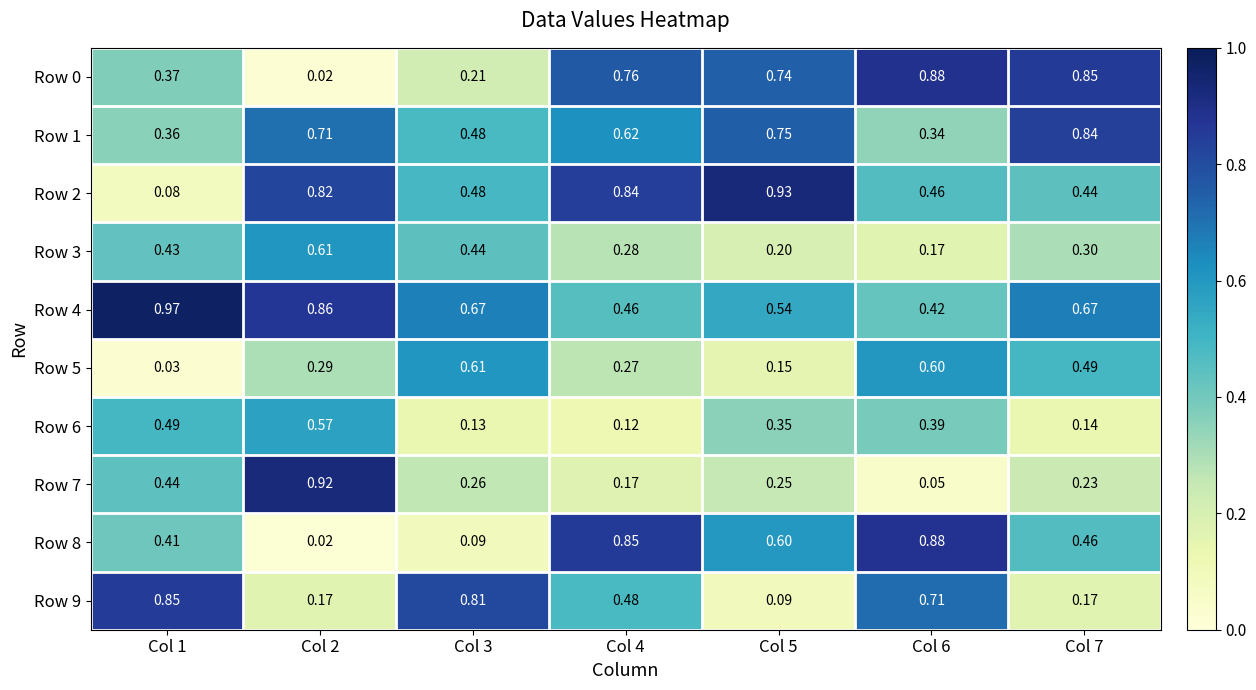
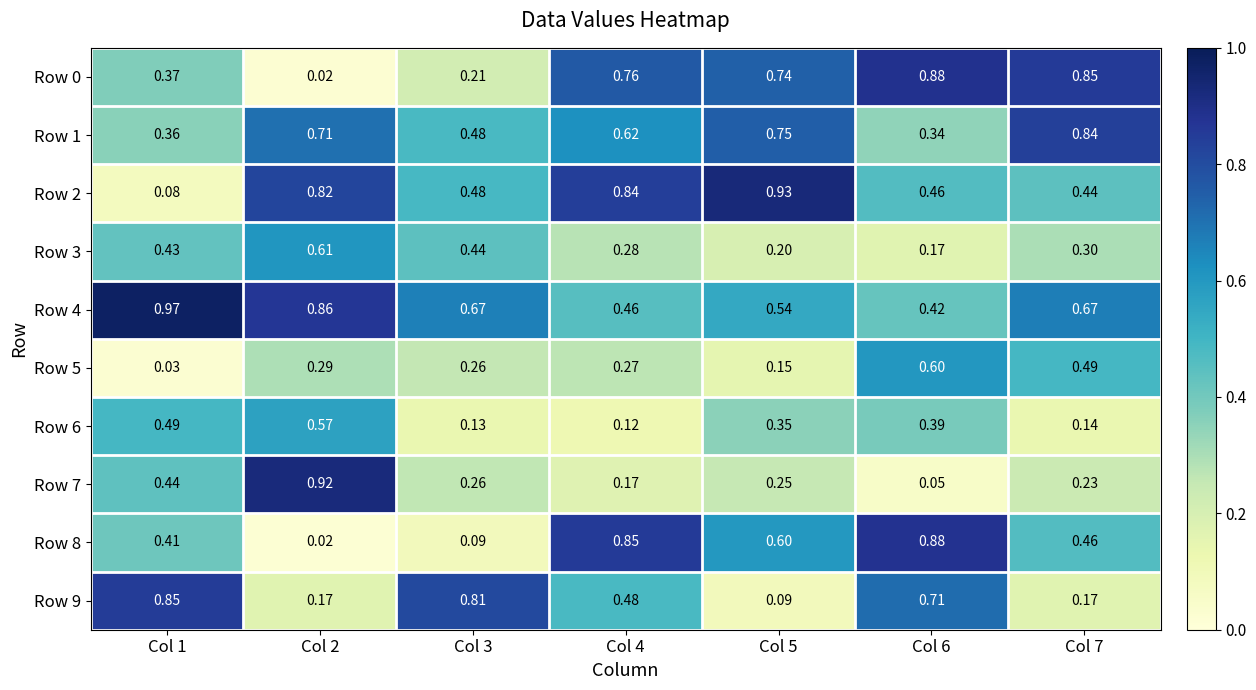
  {
    "Row 0": {
      "Col 1": 0.37,
      "Col 2": 0.02,
      "Col 3": 0.21,
      "Col 4": 0.76,
      "Col 5": 0.74,
      "Col 6": 0.88,
      "Col 7": 0.85
    },
    "Row 1": {
      "Col 1": 0.36,
      "Col 2": 0.71,
      "Col 3": 0.48,
      "Col 4": 0.62,
      "Col 5": 0.75,
      "Col 6": 0.34,
      "Col 7": 0.84
    },
    "Row 2": {
      "Col 1": 0.08,
      "Col 2": 0.82,
      "Col 3": 0.48,
      "Col 4": 0.84,
      "Col 5": 0.93,
      "Col 6": 0.46,
      "Col 7": 0.44
    },
    "Row 3": {
      "Col 1": 0.43,
      "Col 2": 0.61,
      "Col 3": 0.44,
      "Col 4": 0.28,
      "Col 5": 0.20,
      "Col 6": 0.17,
      "Col 7": 0.30
    },
    "Row 4": {
      "Col 1": 0.97,
      "Col 2": 0.86,
      "Col 3": 0.67,
      "Col 4": 0.46,
      "Col 5": 0.54,
      "Col 6": 0.42,
      "Col 7": 0.67
    },
    "Row 5": {
      "Col 1": 0.03,
      "Col 2": 0.29,
-     "Col 3": 0.61,
+     "Col 3": 0.26,
      "Col 4": 0.27,
      "Col 5": 0.15,
      "Col 6": 0.60,
      "Col 7": 0.49
    },
    "Row 6": {
      "Col 1": 0.49,
      "Col 2": 0.57,
      "Col 3": 0.13,
      "Col 4": 0.12,
      "Col 5": 0.35,
      "Col 6": 0.39,
      "Col 7": 0.14
    },
    "Row 7": {
      "Col 1": 0.44,
      "Col 2": 0.92,
      "Col 3": 0.26,
      "Col 4": 0.17,
      "Col 5": 0.25,
      "Col 6": 0.05,
      "Col 7": 0.23
    },
    "Row 8": {
      "Col 1": 0.41,
      "Col 2": 0.02,
      "Col 3": 0.09,
      "Col 4": 0.85,
      "Col 5": 0.60,
      "Col 6": 0.88,
      "Col 7": 0.46
    },
    "Row 9": {
      "Col 1": 0.85,
      "Col 2": 0.17,
      "Col 3": 0.81,
      "Col 4": 0.48,
      "Col 5": 0.09,
      "Col 6": 0.71,
      "Col 7": 0.17
    }
  }
